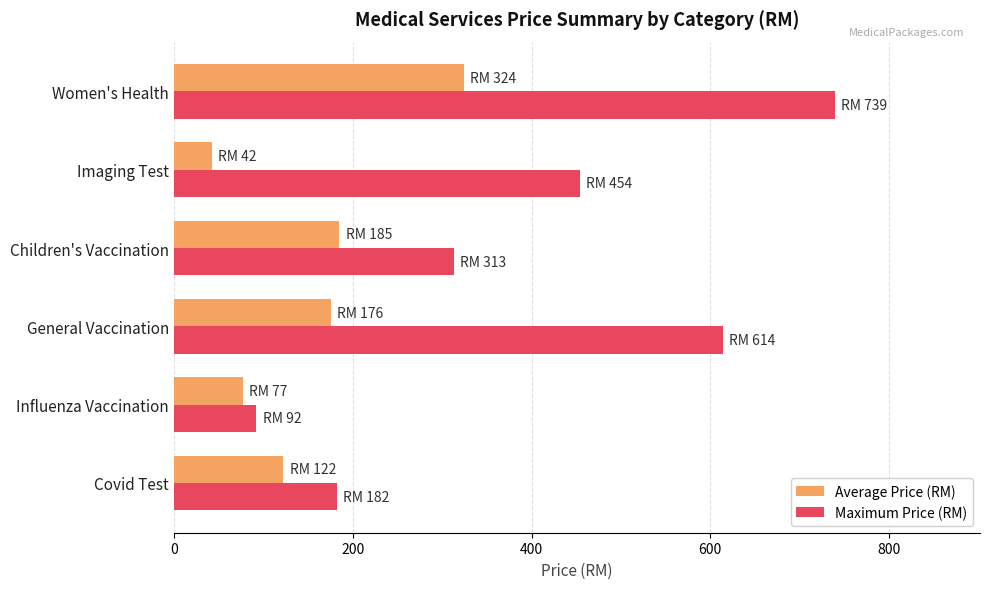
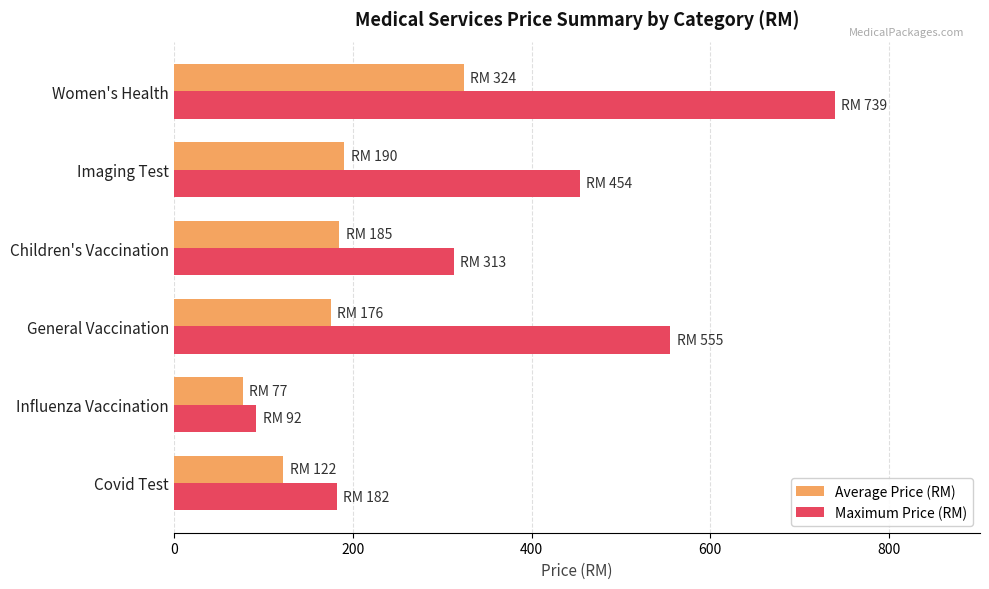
  {
    "Average Price (RM)": {
      "Women's Health": 324,
-     "Imaging Test": 42,
+     "Imaging Test": 190,
      "Children's Vaccination": 185,
      "General Vaccination": 176,
      "Influenza Vaccination": 77,
      "Covid Test": 122
    },
    "Maximum Price (RM)": {
      "Women's Health": 739,
      "Imaging Test": 454,
      "Children's Vaccination": 313,
-     "General Vaccination": 614,
+     "General Vaccination": 555,
      "Influenza Vaccination": 92,
      "Covid Test": 182
    }
  }
